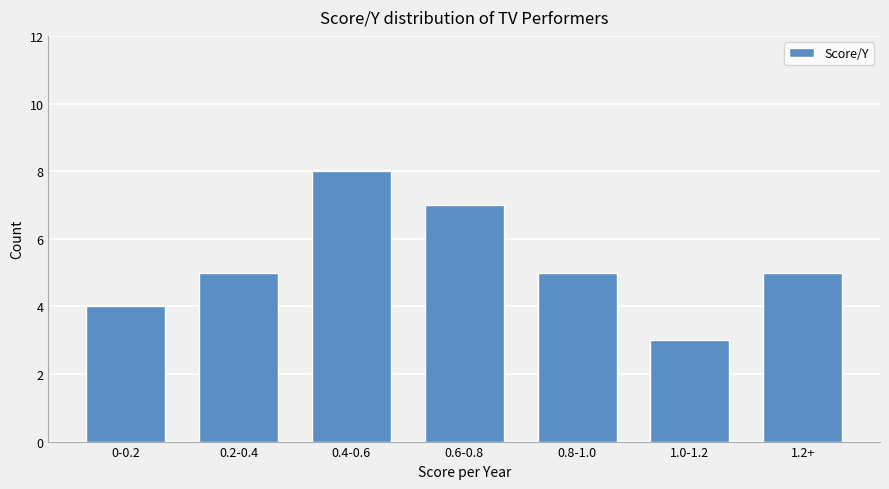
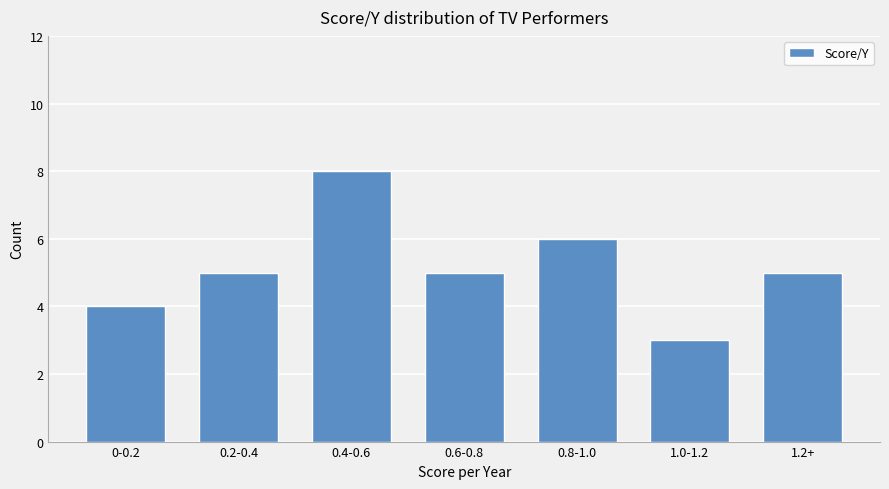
  {
    "0-0.2": 4,
    "0.2-0.4": 5,
    "0.4-0.6": 8,
-   "0.6-0.8": 7,
-   "0.8-1.0": 5,
+   "0.6-0.8": 5,
+   "0.8-1.0": 6,
    "1.0-1.2": 3,
    "1.2+": 5
  }
